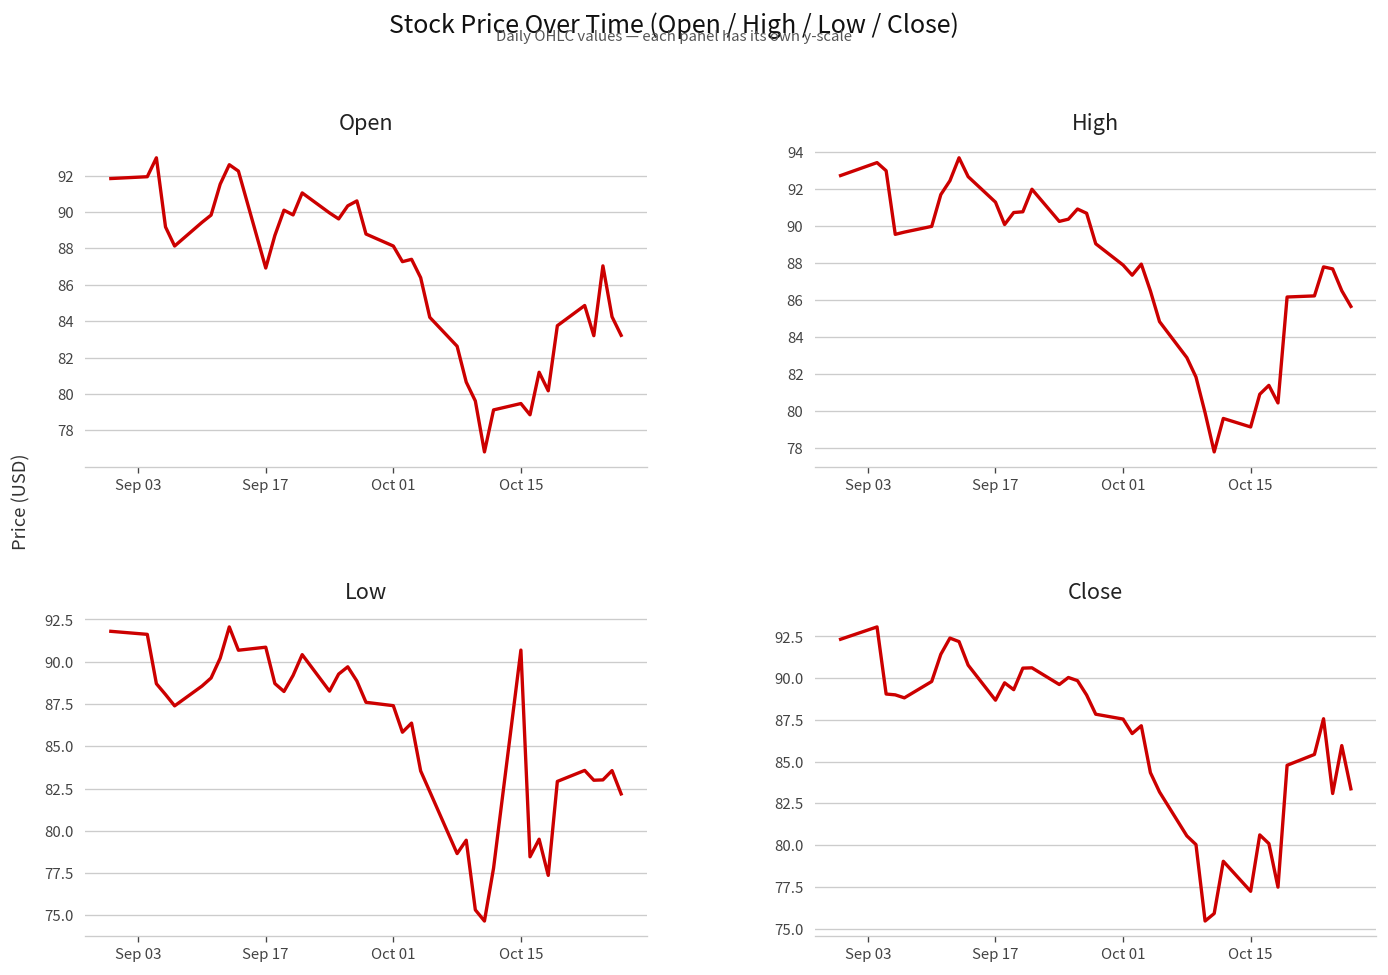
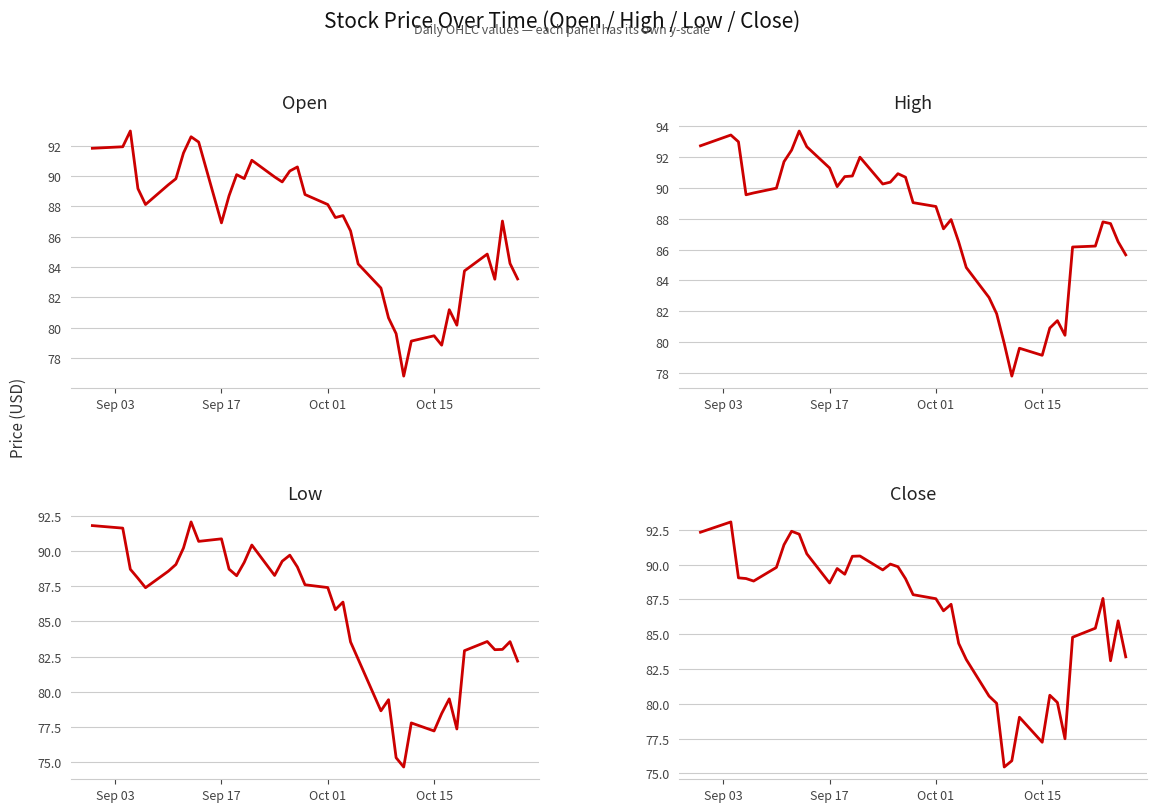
  {
    "Open": {
      "Sep 17": 86.9,
      "Oct 01": 88.1,
      "Oct 15": 79.5
    },
    "High": {
      "Sep 17": 91.3,
-     "Oct 01": 87.9,
+     "Oct 01": 88.8,
      "Oct 15": 79.1
    },
    "Low": {
      "Sep 17": 90.9,
      "Oct 01": 87.4,
-     "Oct 15": 90.7
+     "Oct 15": 77.2
    },
    "Close": {
      "Sep 17": 88.7,
      "Oct 01": 87.6,
      "Oct 15": 77.2
    }
  }
